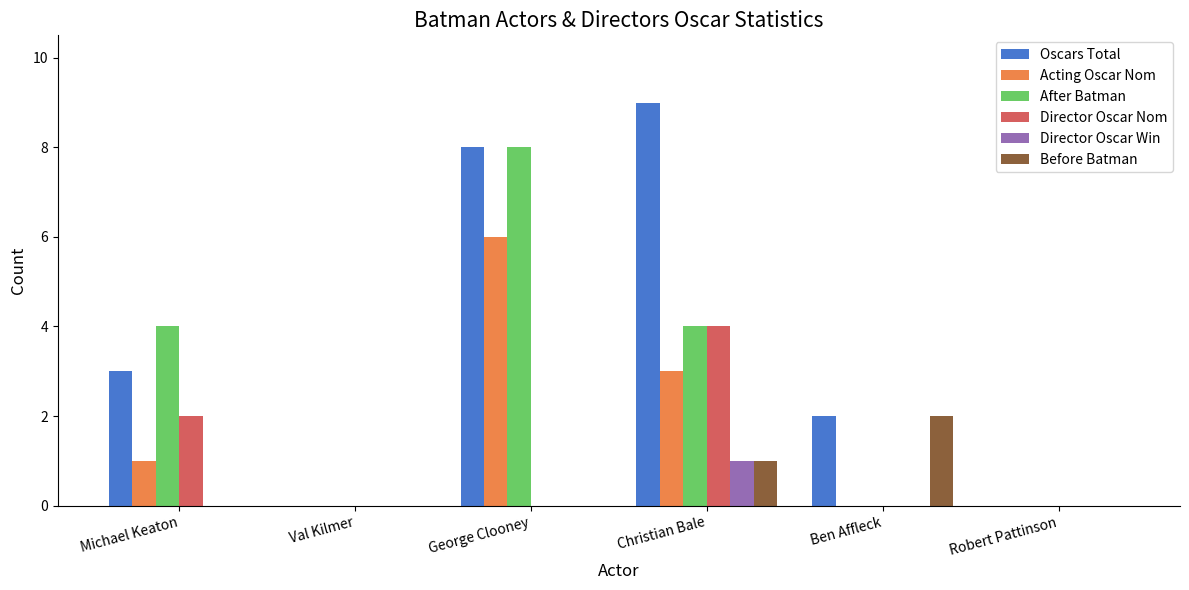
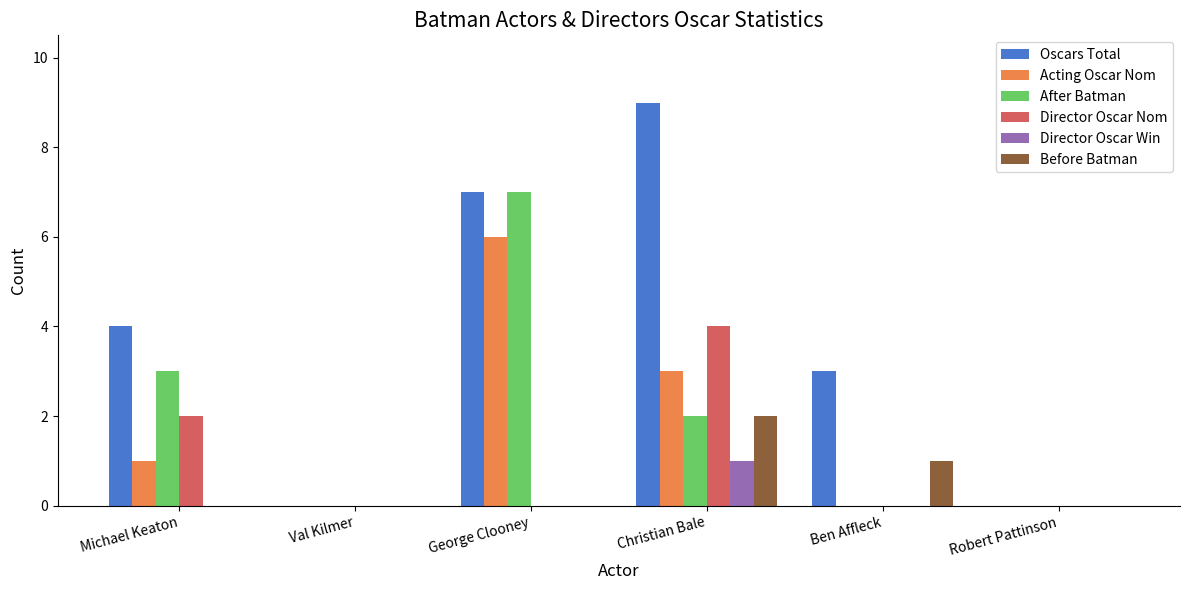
  {
    "Oscars Total": {
-     "Michael Keaton": 3,
+     "Michael Keaton": 4,
      "Val Kilmer": 0,
-     "George Clooney": 8,
+     "George Clooney": 7,
      "Christian Bale": 9,
-     "Ben Affleck": 2,
+     "Ben Affleck": 3,
      "Robert Pattinson": 0
    },
    "After Batman": {
-     "Michael Keaton": 4,
+     "Michael Keaton": 3,
      "Val Kilmer": 0,
-     "George Clooney": 8,
-     "Christian Bale": 4,
+     "George Clooney": 7,
+     "Christian Bale": 2,
      "Ben Affleck": 0,
      "Robert Pattinson": 0
    },
    "Director Oscar Win": {
      "Michael Keaton": 0,
      "Val Kilmer": 0,
      "George Clooney": 0,
      "Christian Bale": 1,
      "Ben Affleck": 0,
      "Robert Pattinson": 0
    },
    "Before Batman": {
      "Michael Keaton": 0,
      "Val Kilmer": 0,
      "George Clooney": 0,
-     "Christian Bale": 1,
-     "Ben Affleck": 2,
+     "Christian Bale": 2,
+     "Ben Affleck": 1,
      "Robert Pattinson": 0
    }
  }
